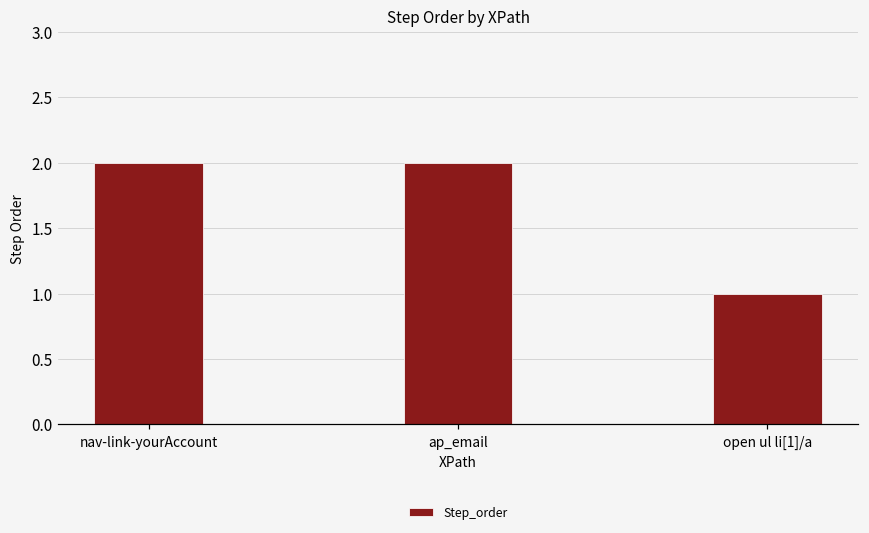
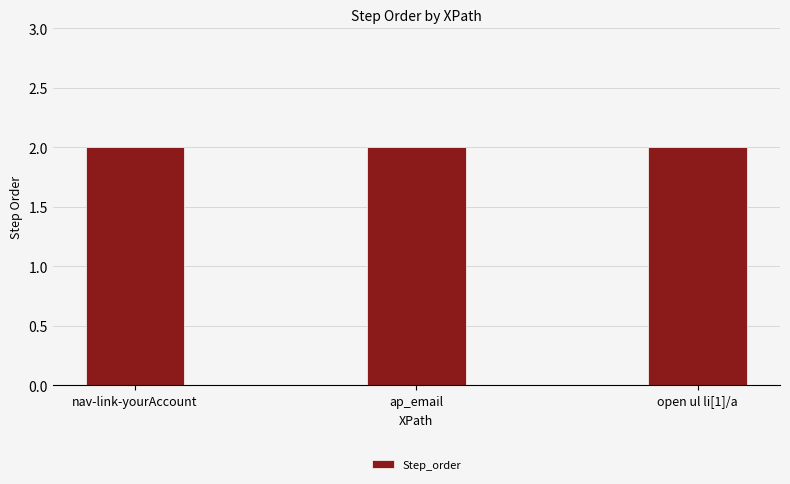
  {
    "nav-link-yourAccount": 2,
    "ap_email": 2,
-   "open ul li[1]/a": 1
+   "open ul li[1]/a": 2
  }
